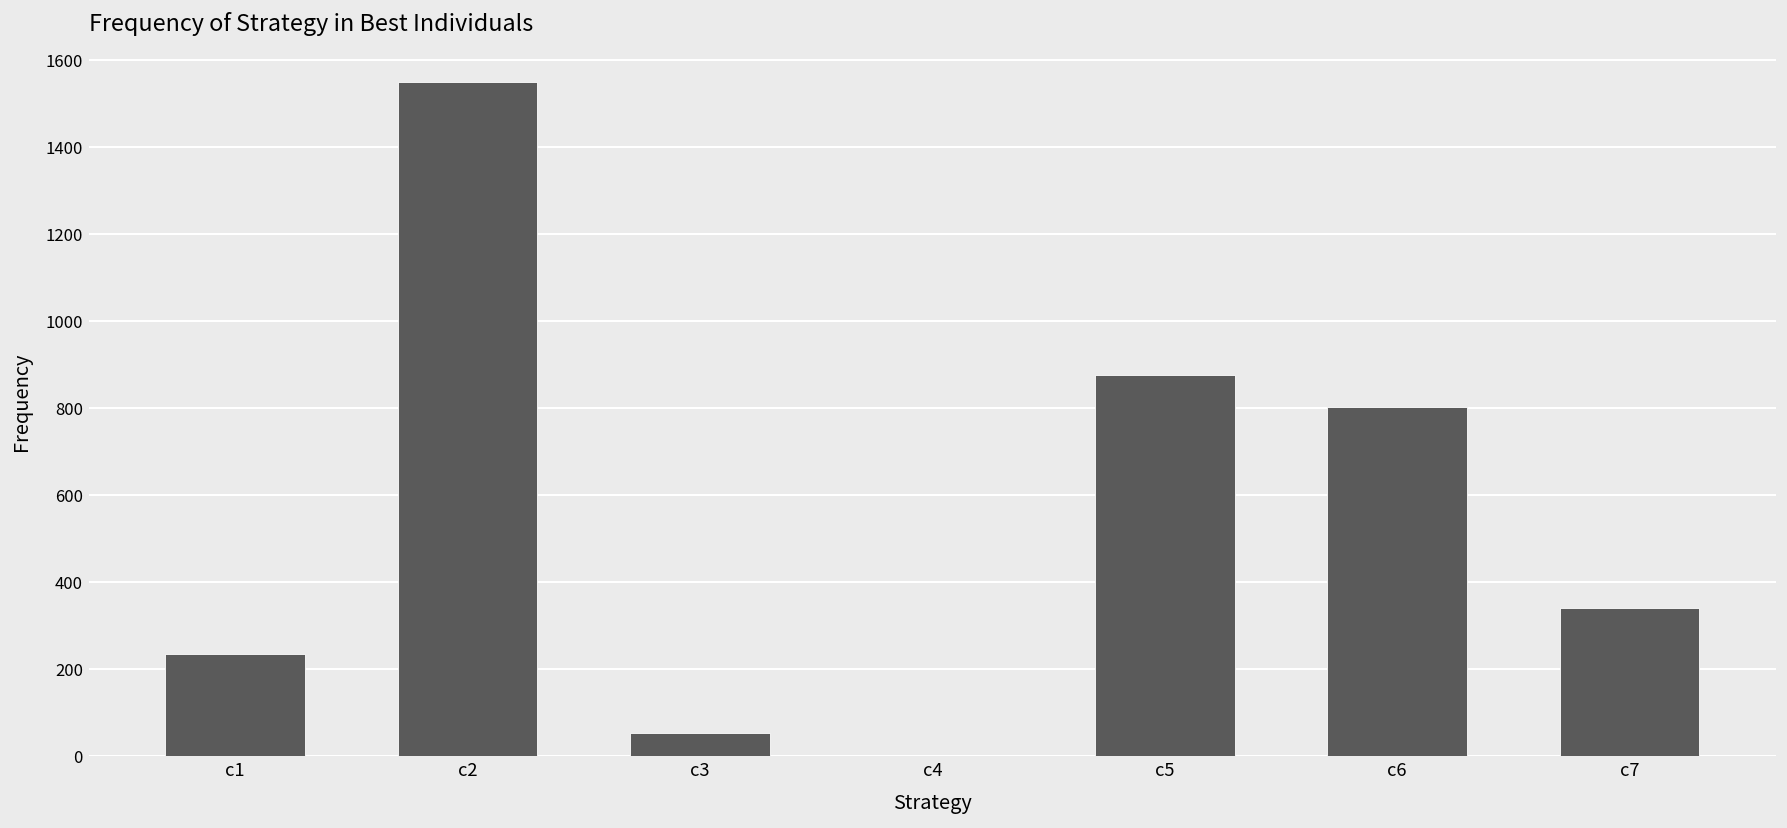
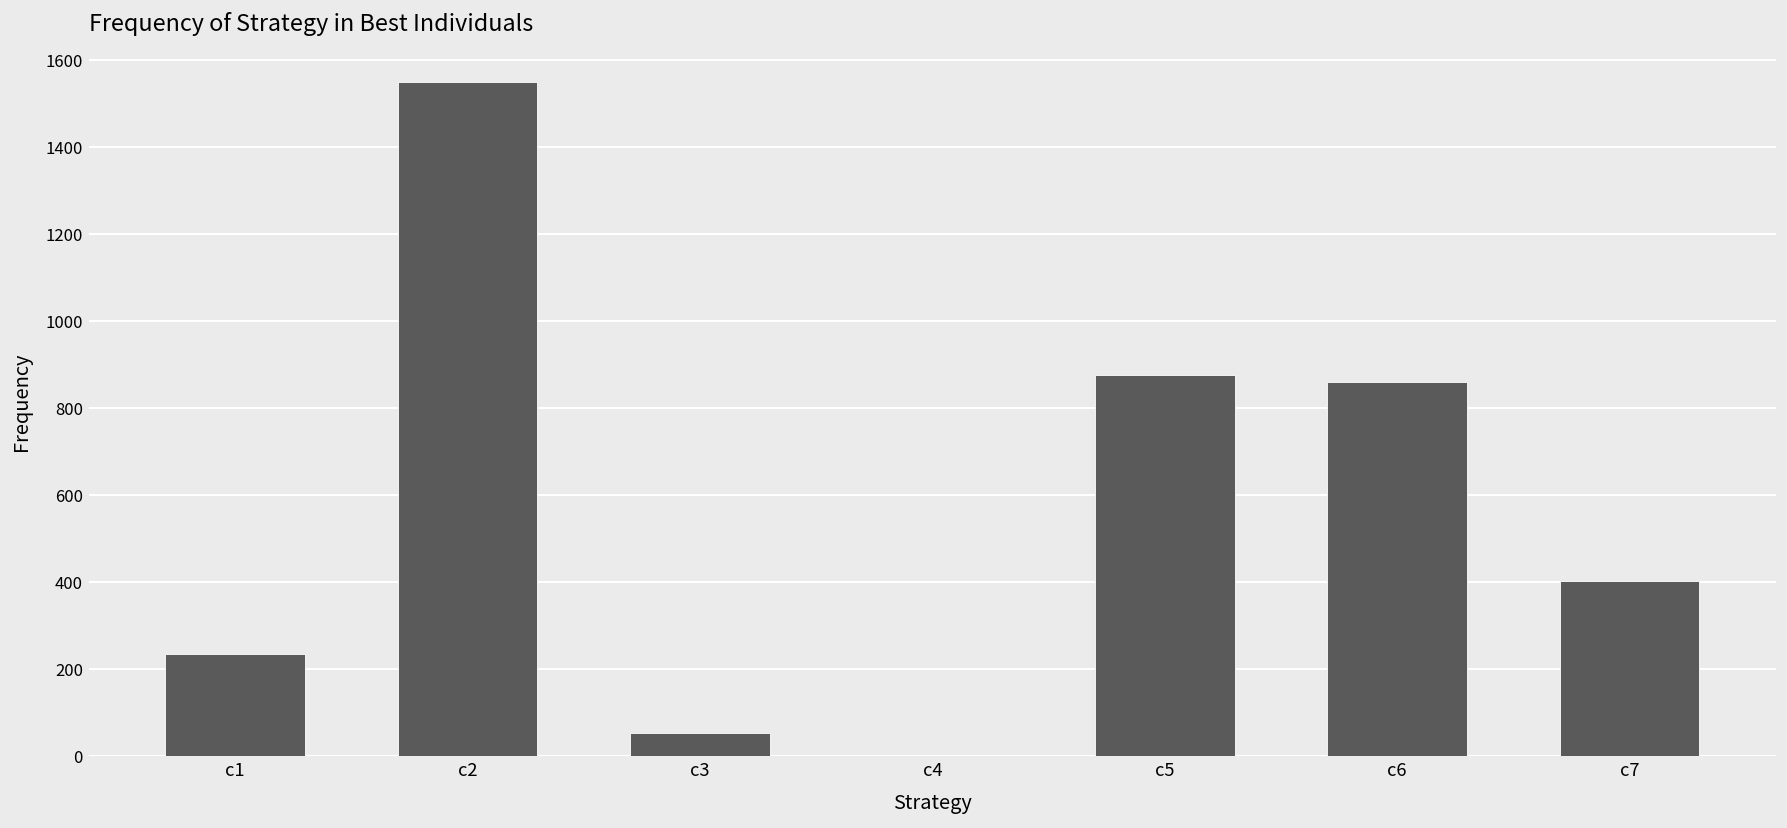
  {
    "c1": 240,
    "c2": 1550,
    "c3": 50,
    "c5": 880,
-   "c6": 800,
-   "c7": 340
+   "c6": 860,
+   "c7": 400
  }
